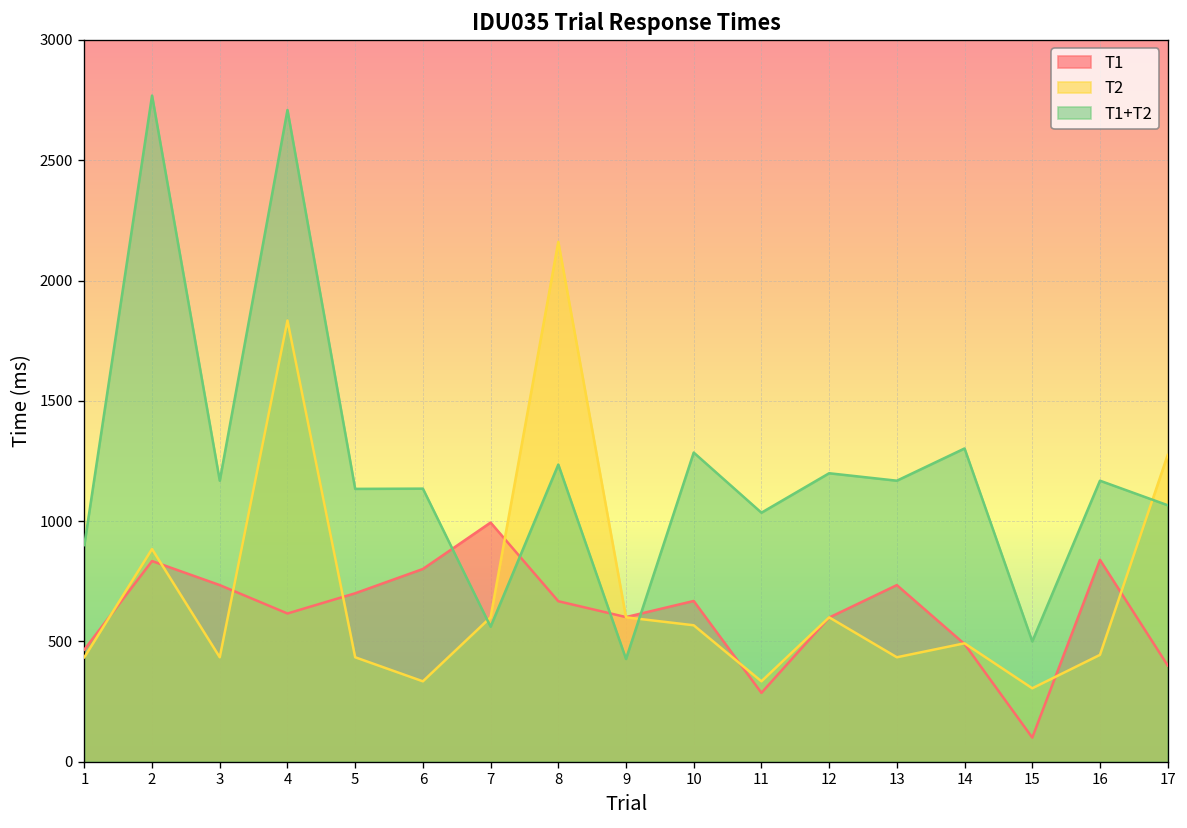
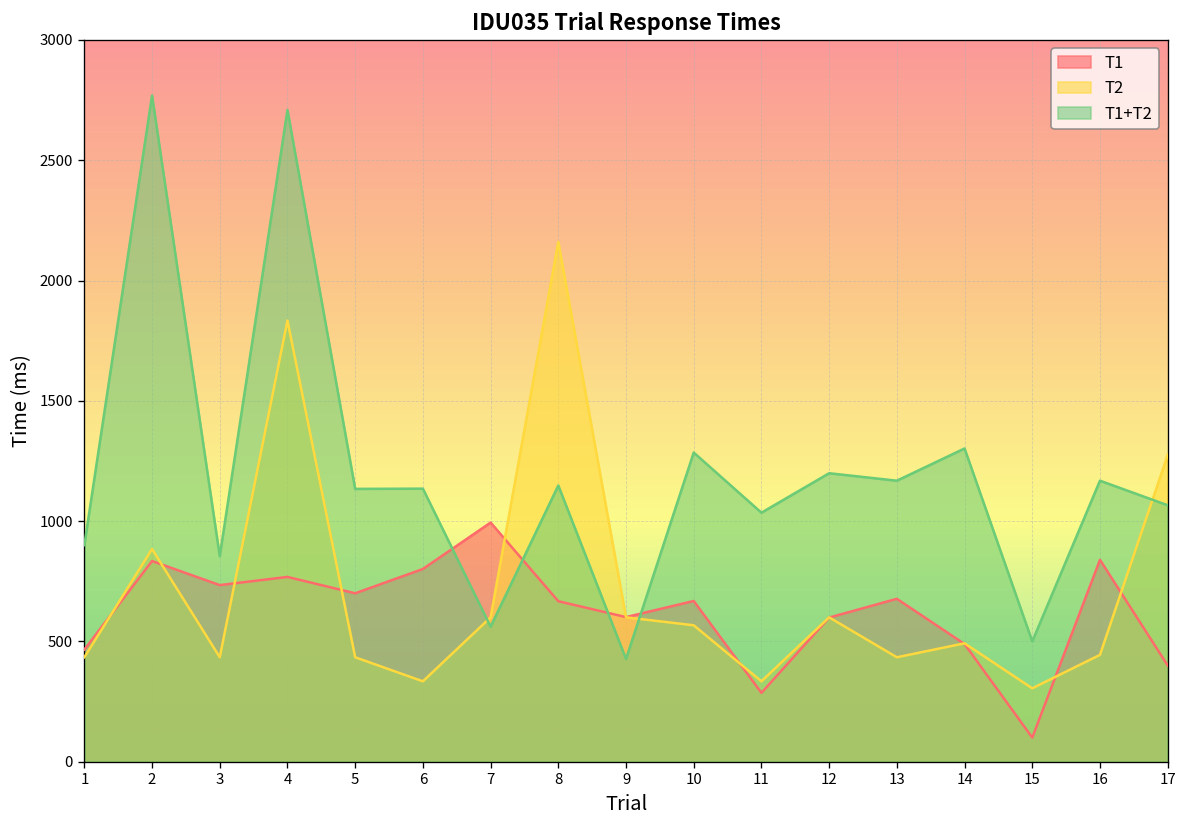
  {
    "T1": {
      "1": 470,
      "2": 830,
      "3": 730,
-     "4": 620,
+     "4": 770,
      "5": 700,
      "6": 800,
      "7": 990,
      "8": 670,
      "10": 670,
      "11": 290,
-     "13": 730,
+     "13": 680,
      "15": 100,
      "16": 840,
      "17": 400
    },
    "T2": {
      "1": 430,
      "2": 880,
      "3": 430,
      "4": 1830,
      "5": 430,
      "6": 330,
      "7": 600,
      "8": 2160,
      "10": 570,
      "11": 330,
      "13": 430,
      "15": 310,
      "16": 440,
      "17": 1280
    },
    "T1+T2": {
      "1": 900,
      "2": 2770,
-     "3": 1170,
+     "3": 850,
      "4": 2710,
      "5": 1130,
      "6": 1140,
      "7": 560,
-     "8": 1240,
+     "8": 1150,
      "9": 430,
      "10": 1290,
      "11": 1040,
      "12": 1200,
      "13": 1170,
      "14": 1300,
      "15": 500,
      "16": 1170,
      "17": 1070
    }
  }
